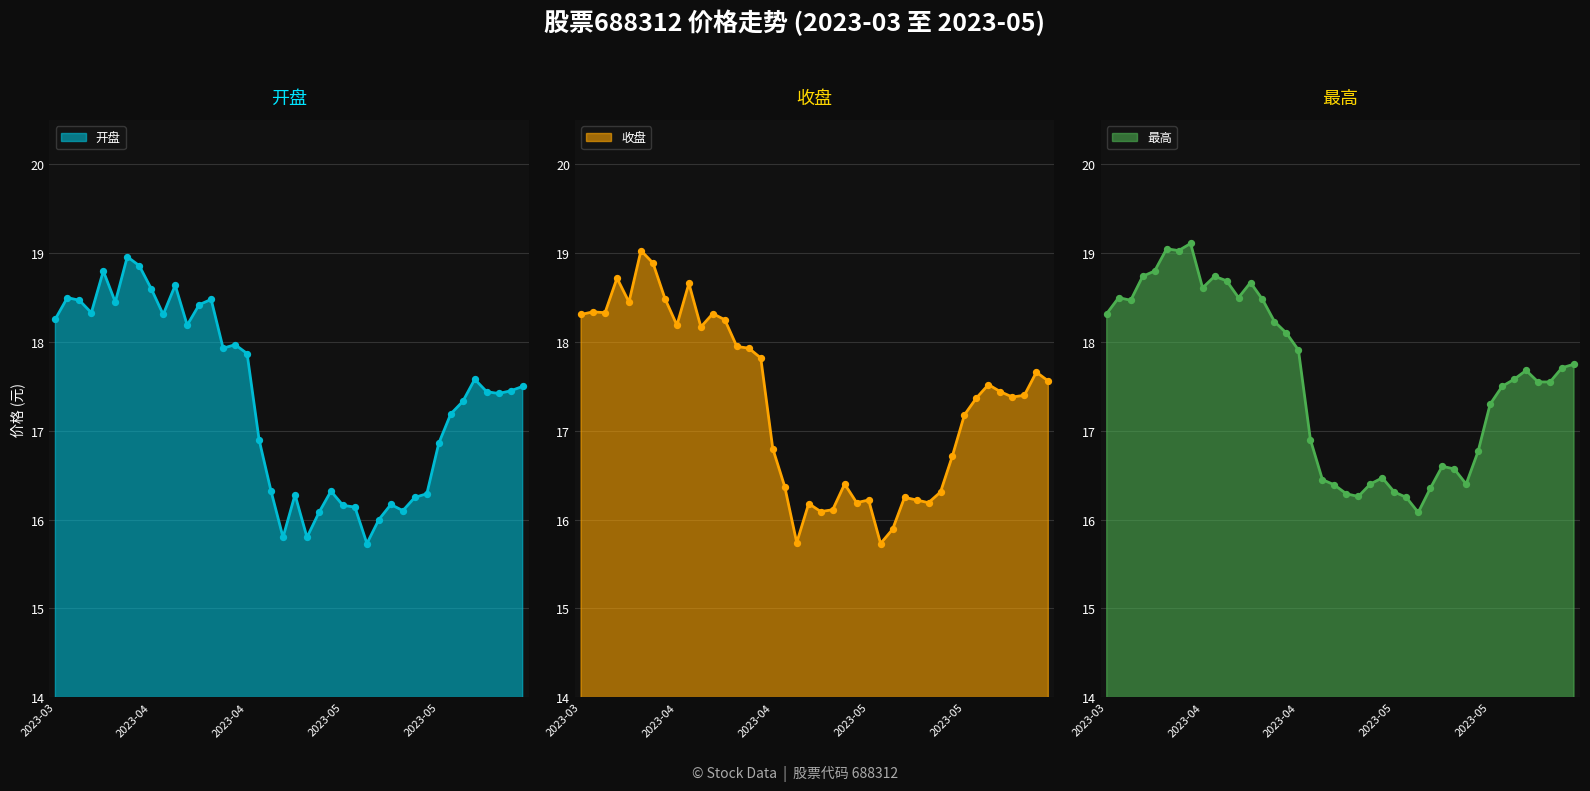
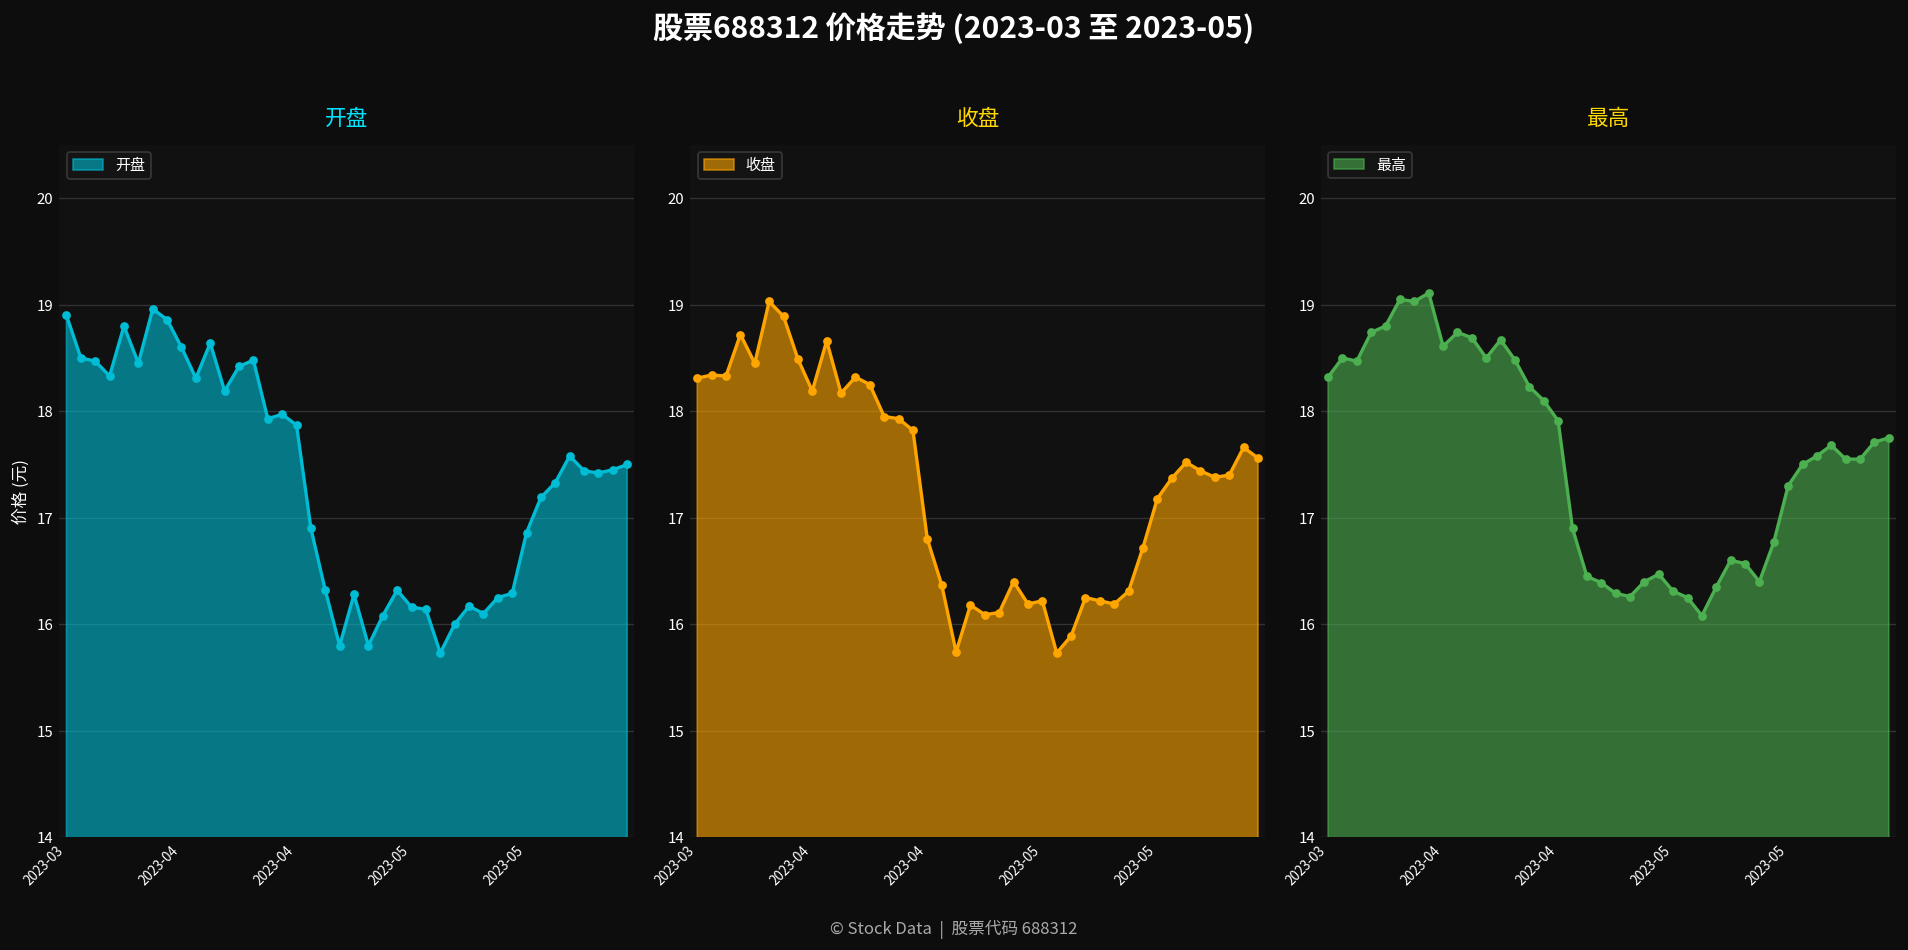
  {
    "开盘": {
-     "2023-03": 18.3
+     "2023-03": 18.9
    },
    "收盘": {
      "2023-03": 18.3
    },
    "最高": {
      "2023-03": 18.3
    }
  }
